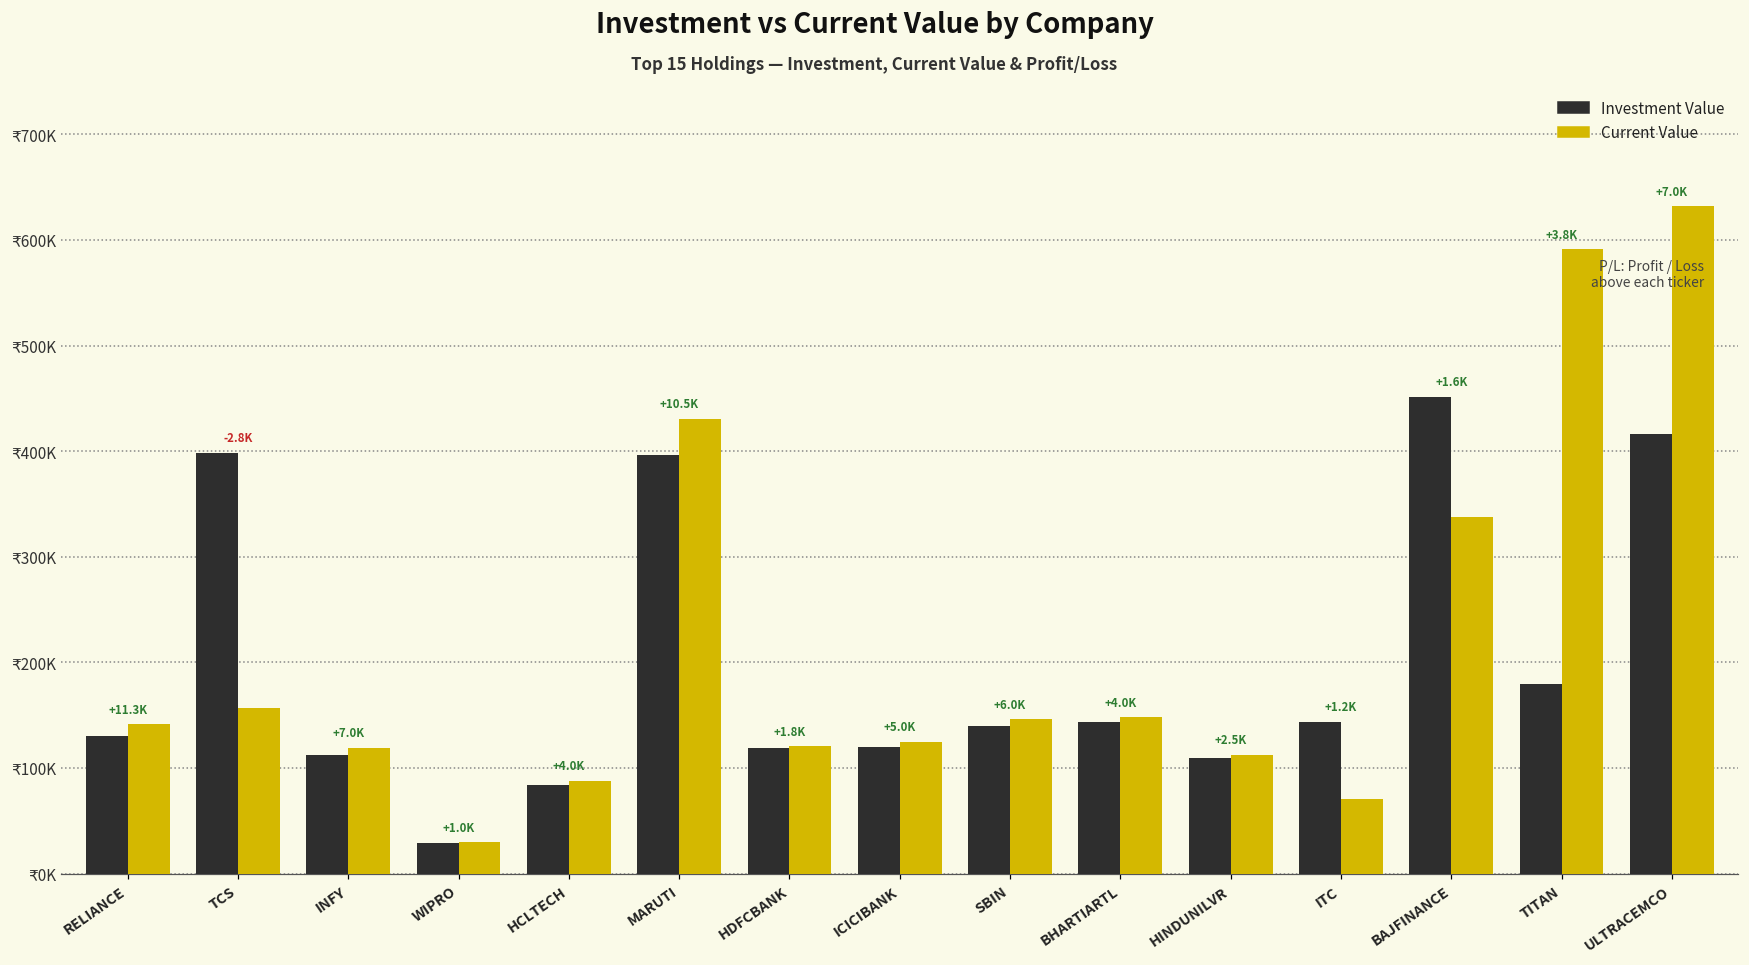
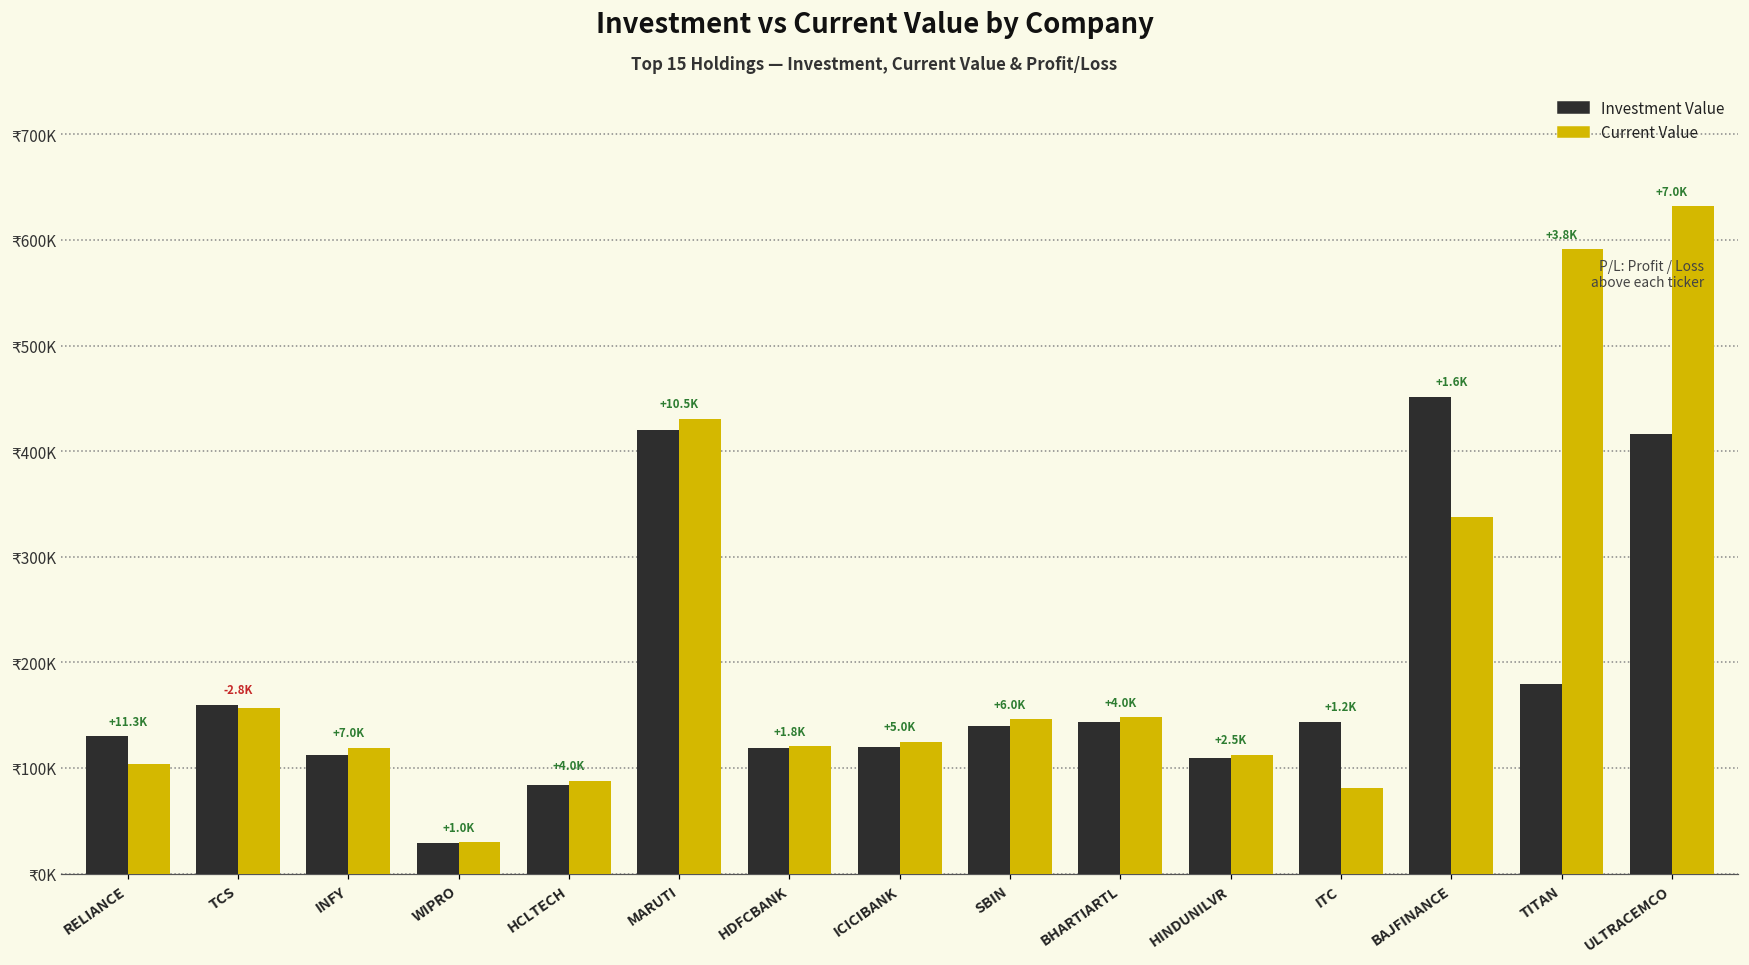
  {
    "Investment Value": {
      "RELIANCE": "₹130000",
-     "TCS": "₹400000",
+     "TCS": "₹160000",
      "INFY": "₹110000",
      "WIPRO": "₹30000",
      "HCLTECH": "₹80000",
-     "MARUTI": "₹400000",
+     "MARUTI": "₹420000",
      "HDFCBANK": "₹120000",
      "ICICIBANK": "₹120000",
      "SBIN": "₹140000",
      "BHARTIARTL": "₹140000",
      "HINDUNILVR": "₹110000",
      "TITAN": "₹180000",
      "ULTRACEMCO": "₹420000"
    },
    "Current Value": {
-     "RELIANCE": "₹140000",
+     "RELIANCE": "₹100000",
      "TCS": "₹160000",
-     "ITC": "₹70000",
+     "ITC": "₹80000",
      "BAJFINANCE": "₹340000"
    }
  }
